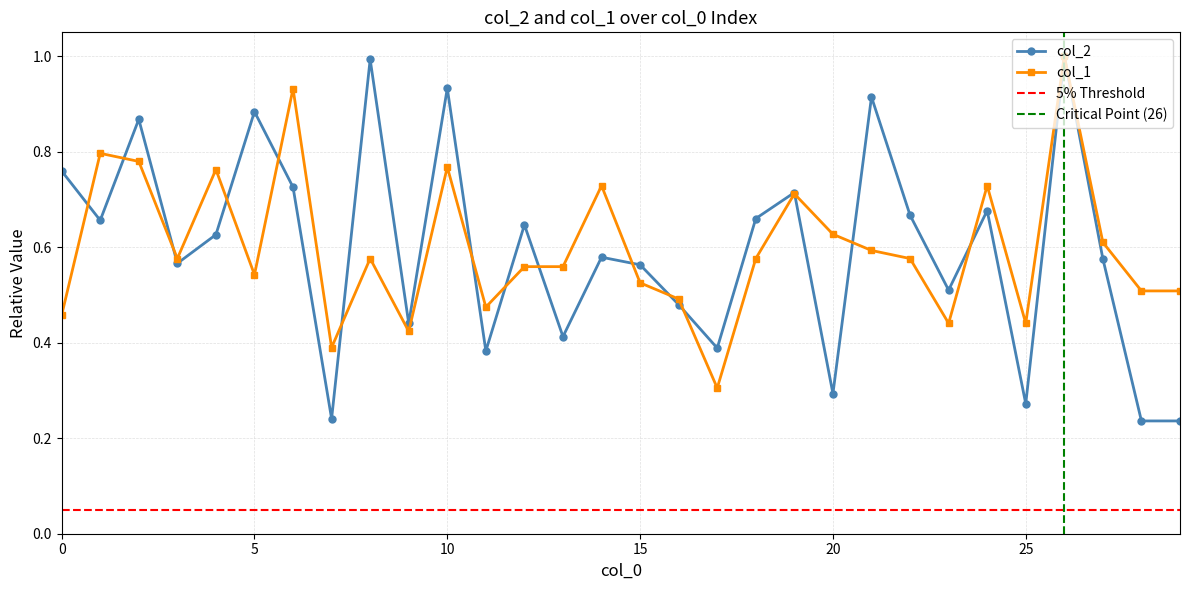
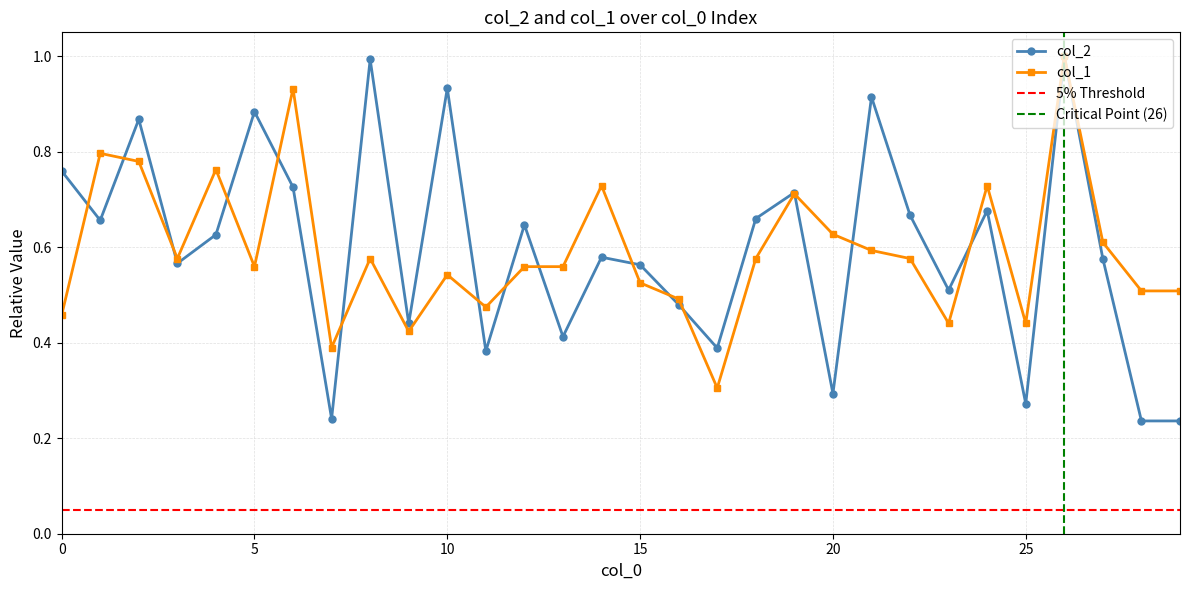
  {
    "col_2": {
      "0": 0.76,
      "5": 0.88,
      "10": 0.93,
      "15": 0.56,
      "20": 0.29,
      "25": 0.27
    },
    "col_1": {
      "0": 0.46,
-     "5": 0.54,
-     "10": 0.77,
+     "5": 0.56,
+     "10": 0.54,
      "15": 0.53,
      "20": 0.63,
      "25": 0.44
    }
  }
